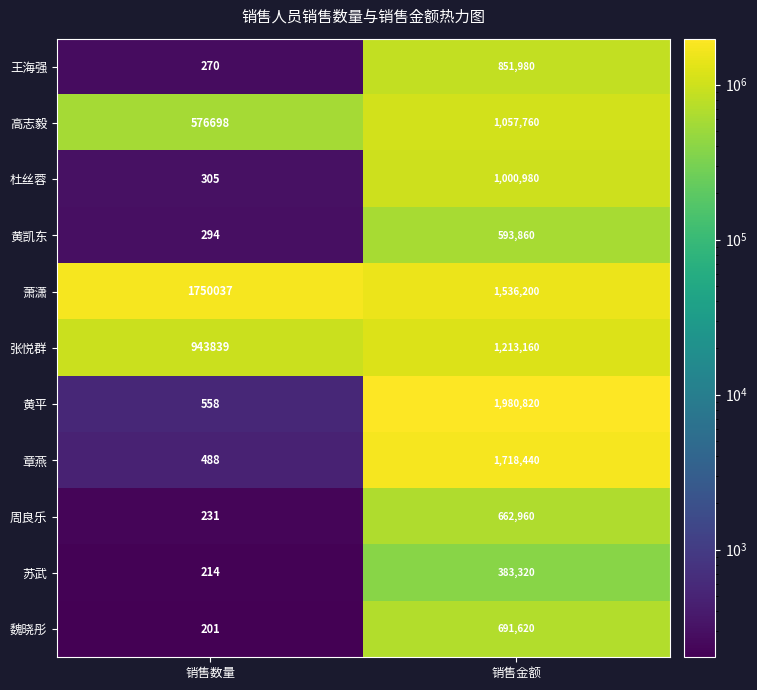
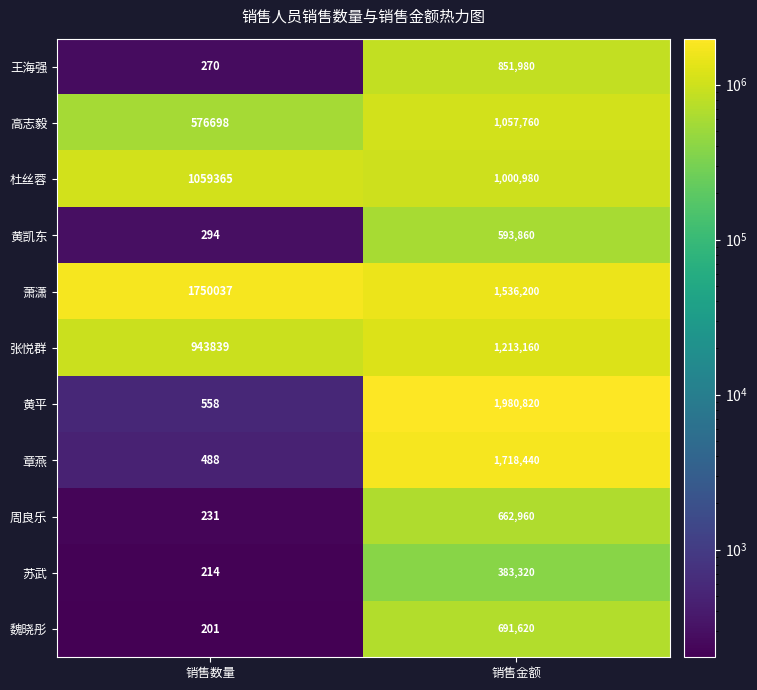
  {
    "王海强": {
      "销售数量": "270",
      "销售金额": "851,980"
    },
    "高志毅": {
      "销售数量": "576698",
      "销售金额": "1,057,760"
    },
    "杜丝蓉": {
-     "销售数量": "305",
+     "销售数量": "1059365",
      "销售金额": "1,000,980"
    },
    "黄凯东": {
      "销售数量": "294",
      "销售金额": "593,860"
    },
    "萧潇": {
      "销售数量": "1750037",
      "销售金额": "1,536,200"
    },
    "张悦群": {
      "销售数量": "943839",
      "销售金额": "1,213,160"
    },
    "黄平": {
      "销售数量": "558",
      "销售金额": "1,980,820"
    },
    "章燕": {
      "销售数量": "488",
      "销售金额": "1,718,440"
    },
    "周良乐": {
      "销售数量": "231",
      "销售金额": "662,960"
    },
    "苏武": {
      "销售数量": "214",
      "销售金额": "383,320"
    },
    "魏晓彤": {
      "销售数量": "201",
      "销售金额": "691,620"
    }
  }
